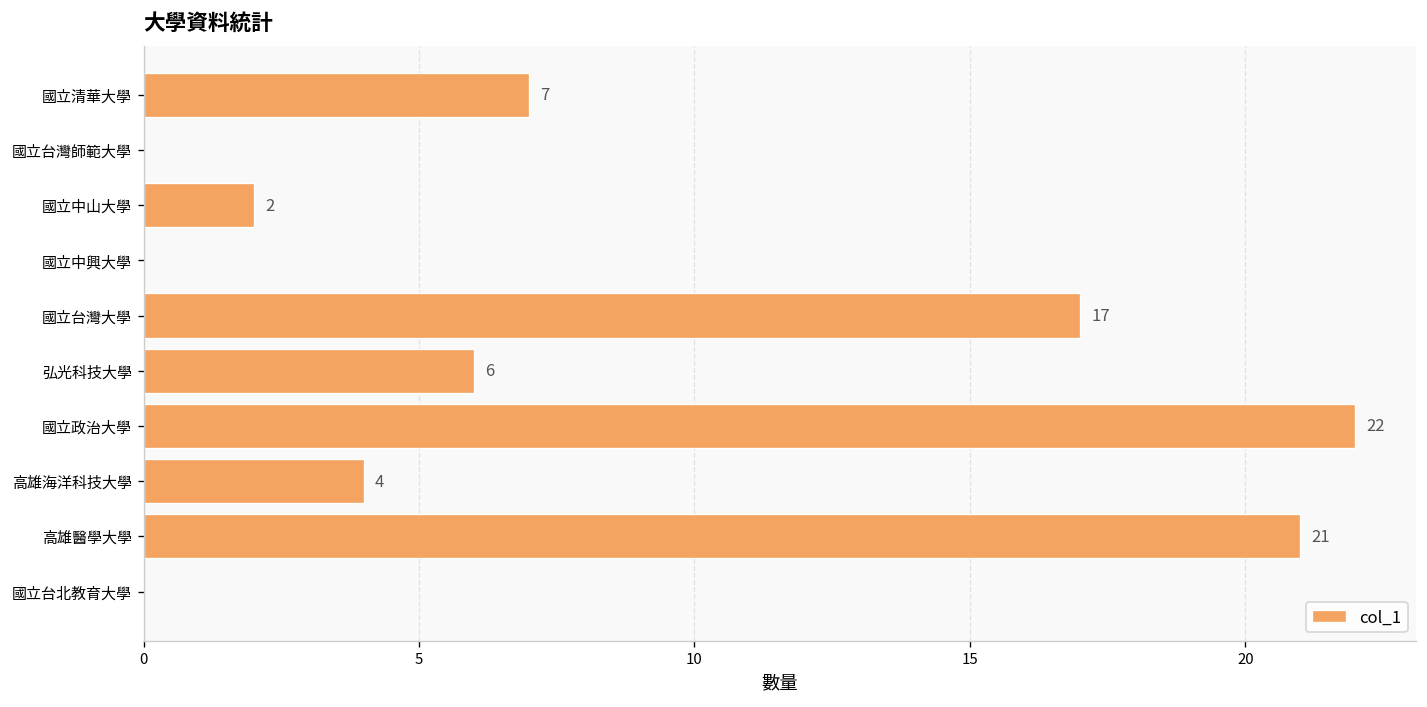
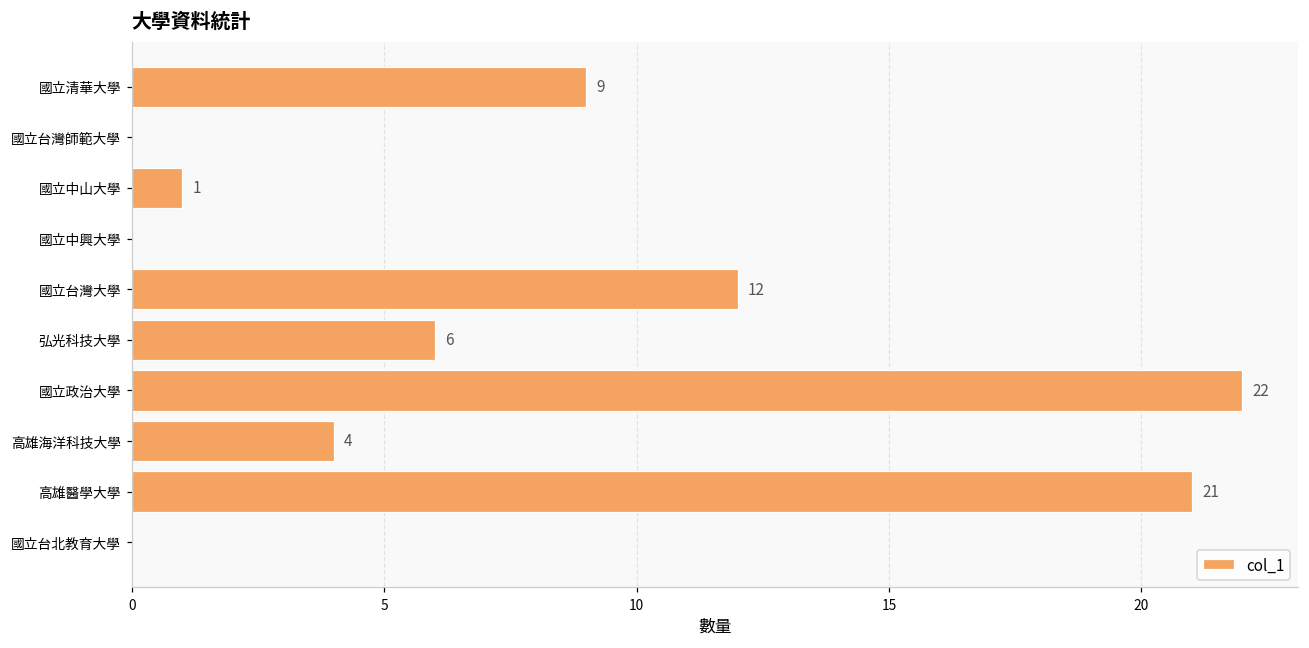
  {
-   "國立清華大學": 7,
-   "國立中山大學": 2,
-   "國立台灣大學": 17,
+   "國立清華大學": 9,
+   "國立中山大學": 1,
+   "國立台灣大學": 12,
    "弘光科技大學": 6,
    "國立政治大學": 22,
    "高雄海洋科技大學": 4,
    "高雄醫學大學": 21
  }
